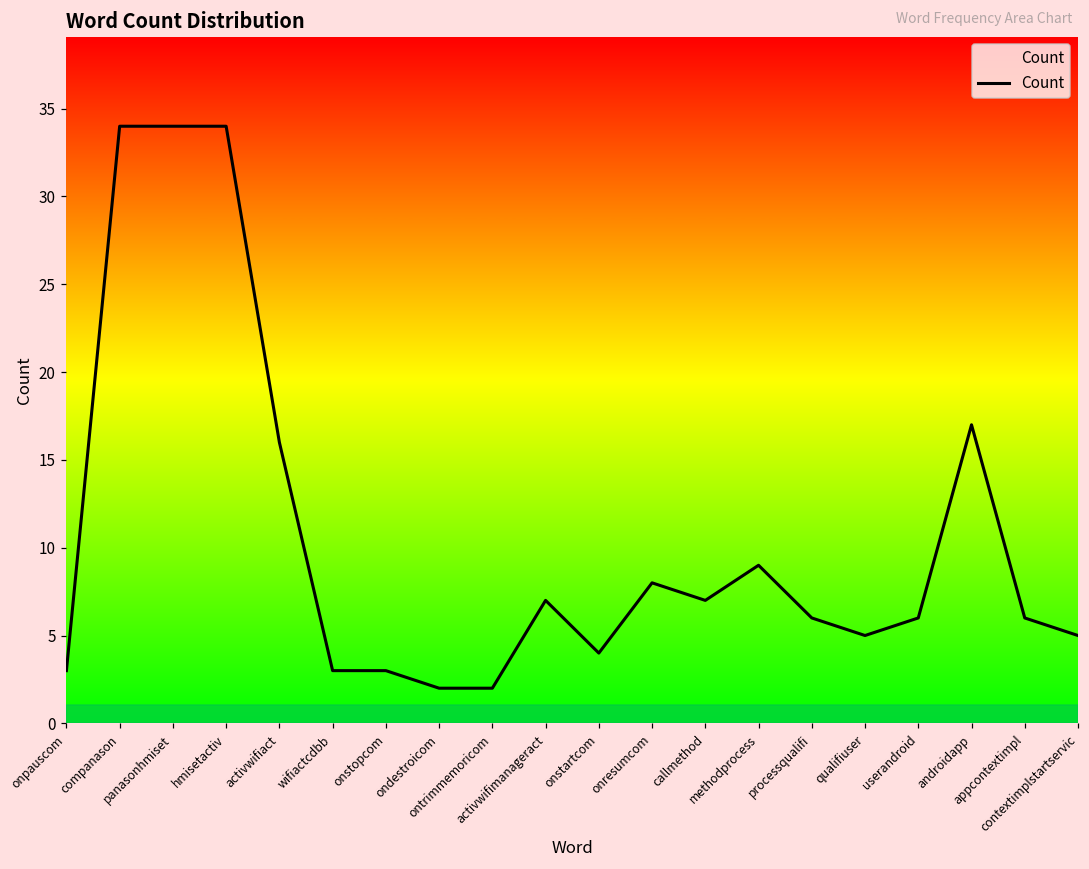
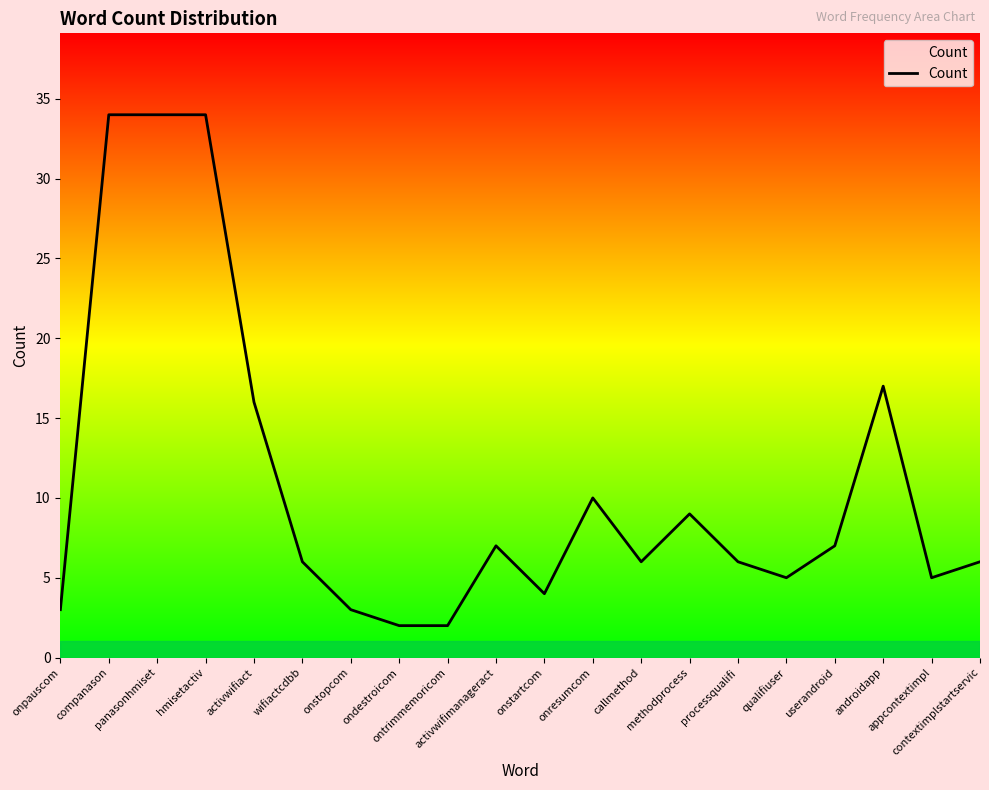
  {
    "onpauscom": 3,
    "companason": 34,
    "panasonhmiset": 34,
    "hmisetactiv": 34,
    "activwifiact": 16,
-   "wifiactcdbb": 3,
+   "wifiactcdbb": 6,
    "onstopcom": 3,
    "ondestroicom": 2,
    "ontrimmemoricom": 2,
    "activwifimanageract": 7,
    "onstartcom": 4,
-   "onresumcom": 8,
-   "callmethod": 7,
+   "onresumcom": 10,
+   "callmethod": 6,
    "methodprocess": 9,
    "processqualifi": 6,
    "qualifiuser": 5,
-   "userandroid": 6,
+   "userandroid": 7,
    "androidapp": 17,
-   "appcontextimpl": 6,
-   "contextimplstartservic": 5
+   "appcontextimpl": 5,
+   "contextimplstartservic": 6
  }
